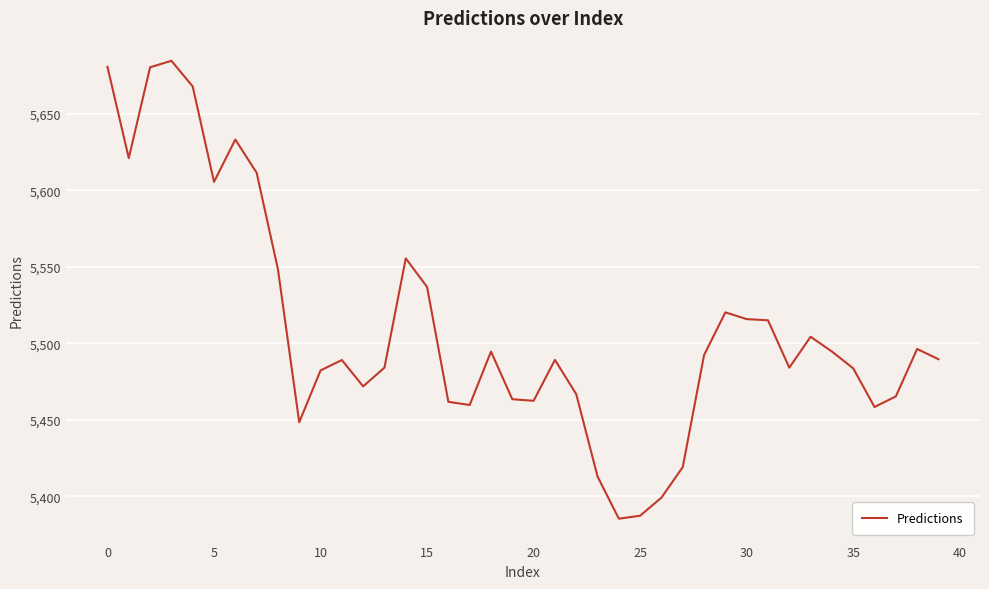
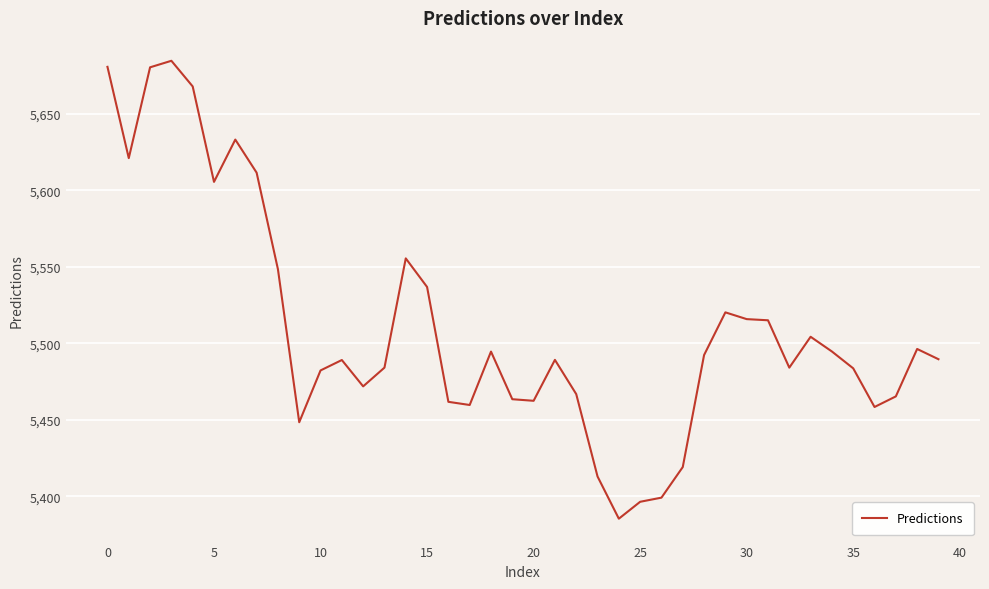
  {
    "0": "5,681",
    "5": "5,605",
    "10": "5,482",
    "15": "5,537",
    "20": "5,462",
-   "25": "5,387",
+   "25": "5,397",
    "30": "5,516",
    "35": "5,484"
  }
